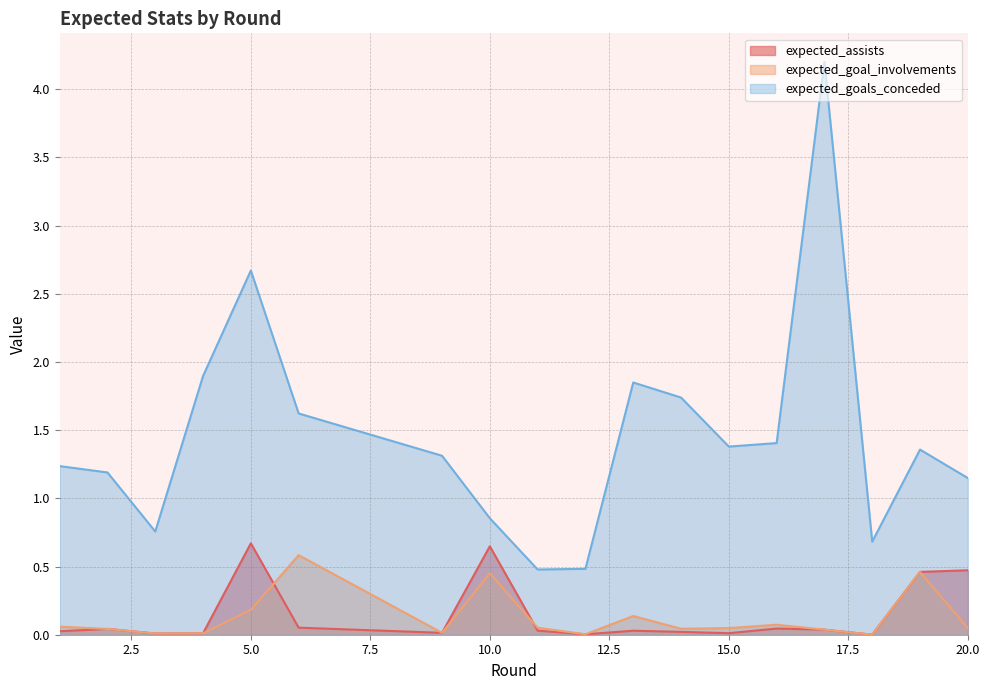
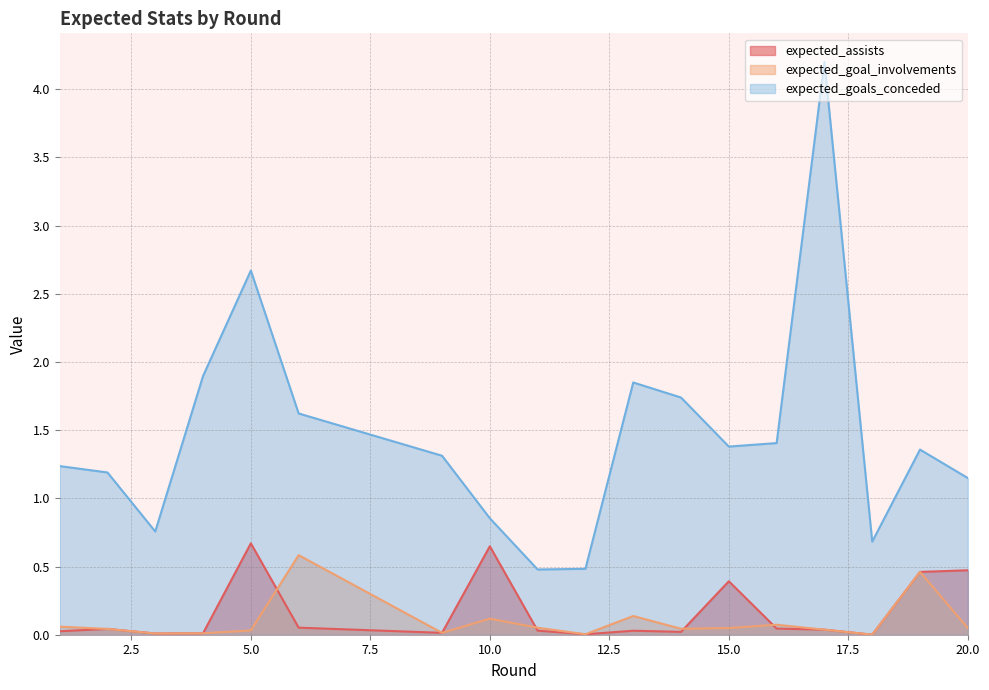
  {
    "expected_assists": {
      "5.0": 0.67,
      "10.0": 0.65,
-     "15.0": 0.01,
+     "15.0": 0.39,
      "20.0": 0.47
    },
    "expected_goal_involvements": {
-     "5.0": 0.18,
-     "10.0": 0.45,
+     "5.0": 0.03,
+     "10.0": 0.12,
      "15.0": 0.05,
      "20.0": 0.05
    },
    "expected_goals_conceded": {
      "5.0": 2.67,
      "10.0": 0.85,
      "15.0": 1.38,
      "20.0": 1.15
    }
  }
